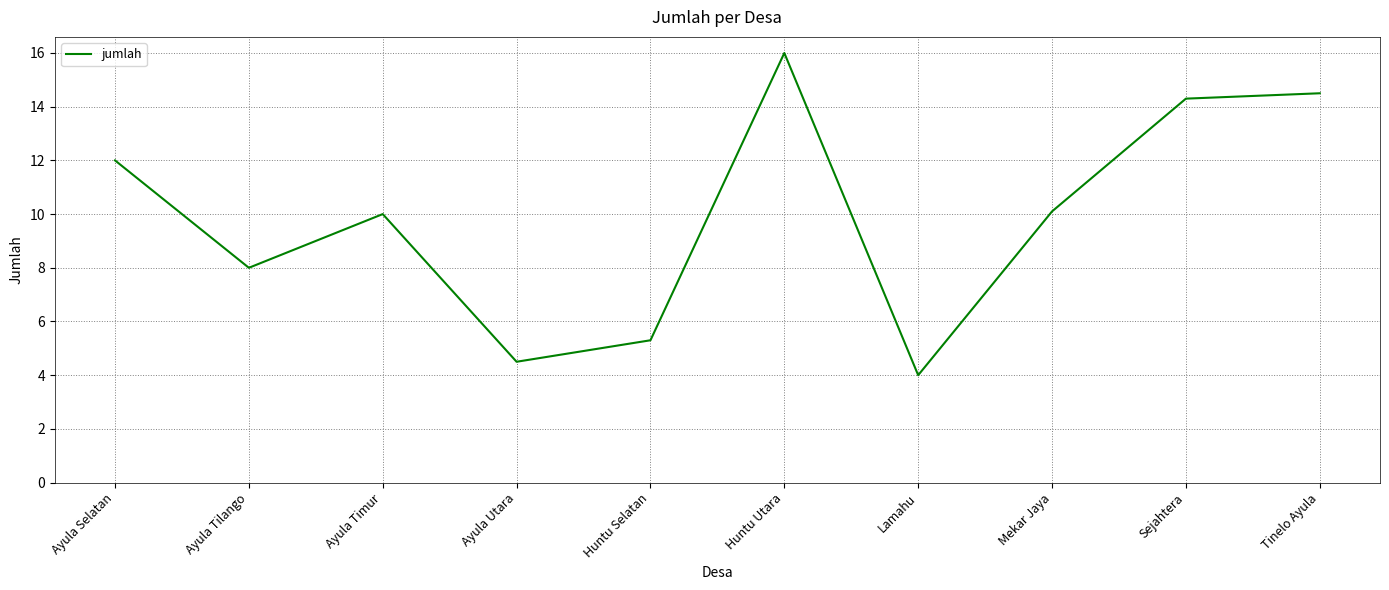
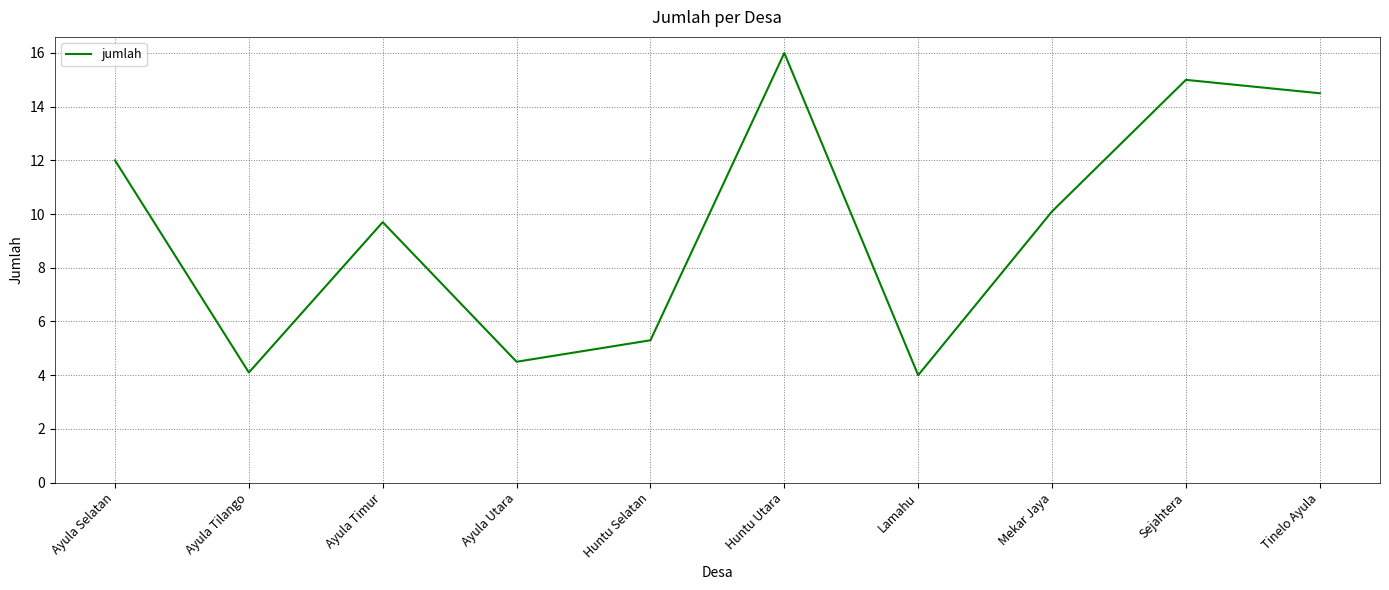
  {
    "Ayula Selatan": 12.0,
-   "Ayula Tilango": 8.0,
-   "Ayula Timur": 10.0,
+   "Ayula Tilango": 4.1,
+   "Ayula Timur": 9.7,
    "Ayula Utara": 4.5,
    "Huntu Selatan": 5.3,
    "Huntu Utara": 16.0,
    "Lamahu": 4.0,
    "Mekar Jaya": 10.1,
-   "Sejahtera": 14.3,
+   "Sejahtera": 15.0,
    "Tinelo Ayula": 14.5
  }
